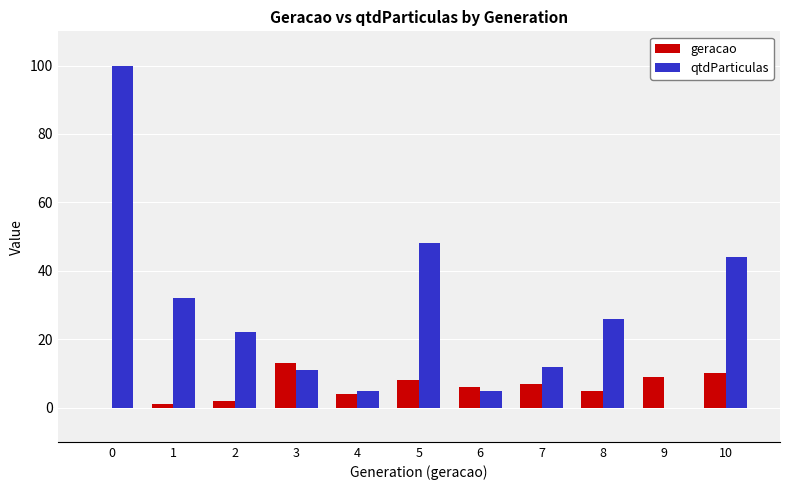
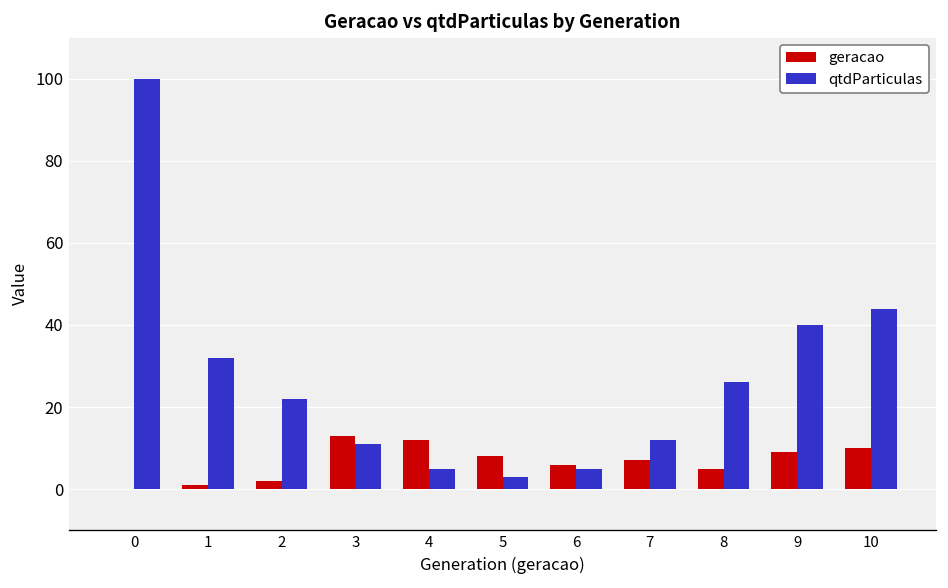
  {
    "geracao": {
      "0": 0,
      "1": 1,
      "2": 2,
      "3": 13,
-     "4": 4,
+     "4": 12,
      "5": 8,
      "6": 6,
      "7": 7,
      "8": 5,
      "9": 9,
      "10": 10
    },
    "qtdParticulas": {
      "0": 100,
      "1": 32,
      "2": 22,
      "3": 11,
      "4": 5,
-     "5": 48,
+     "5": 3,
      "6": 5,
      "7": 12,
      "8": 26,
-     "9": 0,
+     "9": 40,
      "10": 44
    }
  }
